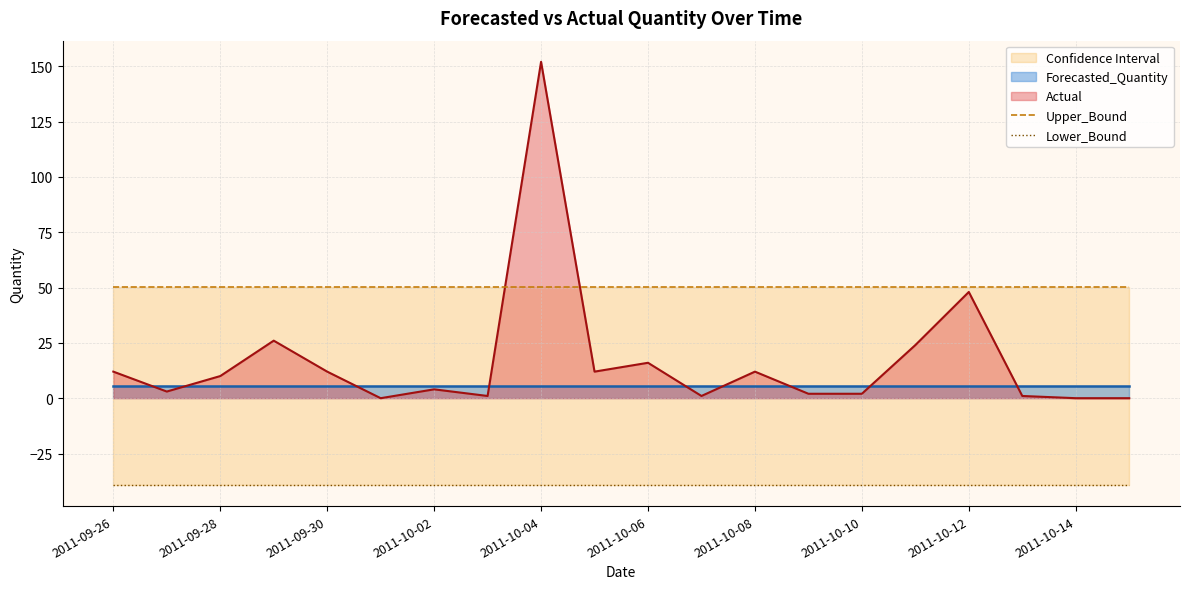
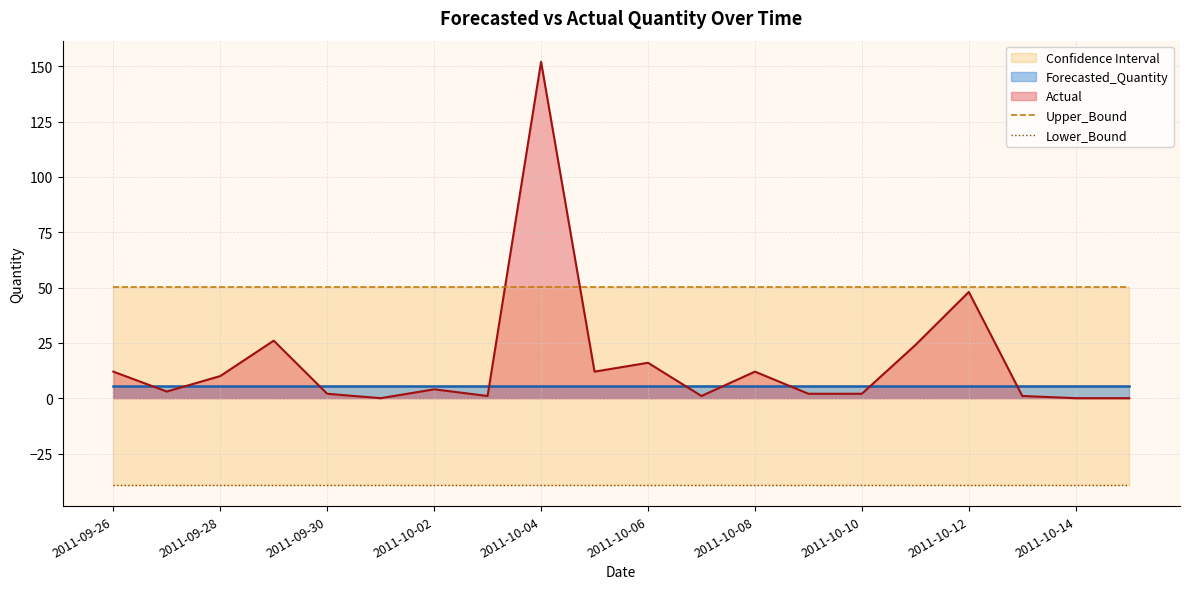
  {
    "Confidence Interval": {
      "2011-09-26": 50,
      "2011-09-28": 50,
      "2011-09-30": 50,
      "2011-10-02": 50,
      "2011-10-04": 50,
      "2011-10-06": 50,
      "2011-10-08": 50,
      "2011-10-10": 50,
      "2011-10-12": 50,
      "2011-10-14": 50
    },
    "Forecasted_Quantity": {
      "2011-09-26": 6,
      "2011-09-28": 6,
      "2011-09-30": 6,
      "2011-10-02": 6,
      "2011-10-04": 6,
      "2011-10-06": 6,
      "2011-10-08": 6,
      "2011-10-10": 6,
      "2011-10-12": 6,
      "2011-10-14": 6
    },
    "Actual": {
      "2011-09-26": 12,
      "2011-09-28": 10,
-     "2011-09-30": 12,
+     "2011-09-30": 2,
      "2011-10-02": 4,
      "2011-10-04": 152,
      "2011-10-06": 16,
      "2011-10-08": 12,
      "2011-10-10": 2,
      "2011-10-12": 48,
      "2011-10-14": 0
    },
    "Lower_Bound": {
      "2011-09-26": -39,
      "2011-09-28": -39,
      "2011-09-30": -39,
      "2011-10-02": -39,
      "2011-10-04": -39,
      "2011-10-06": -39,
      "2011-10-08": -39,
      "2011-10-10": -39,
      "2011-10-12": -39,
      "2011-10-14": -39
    }
  }
